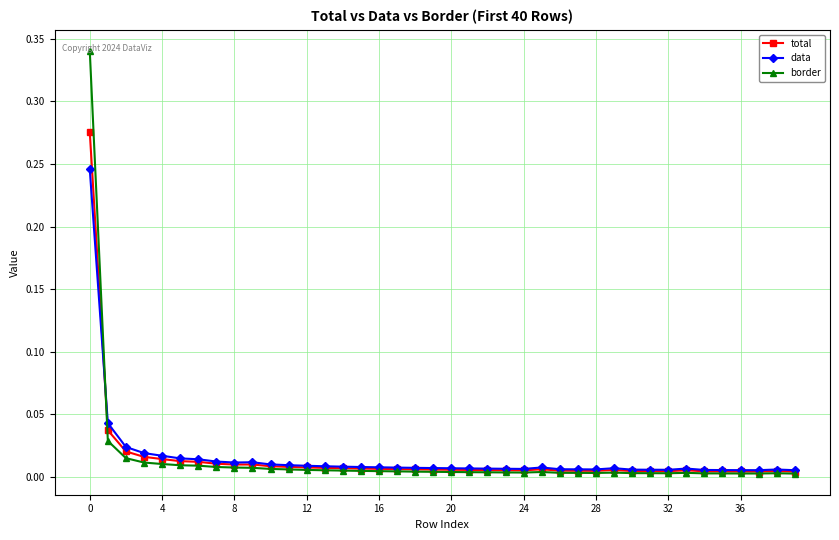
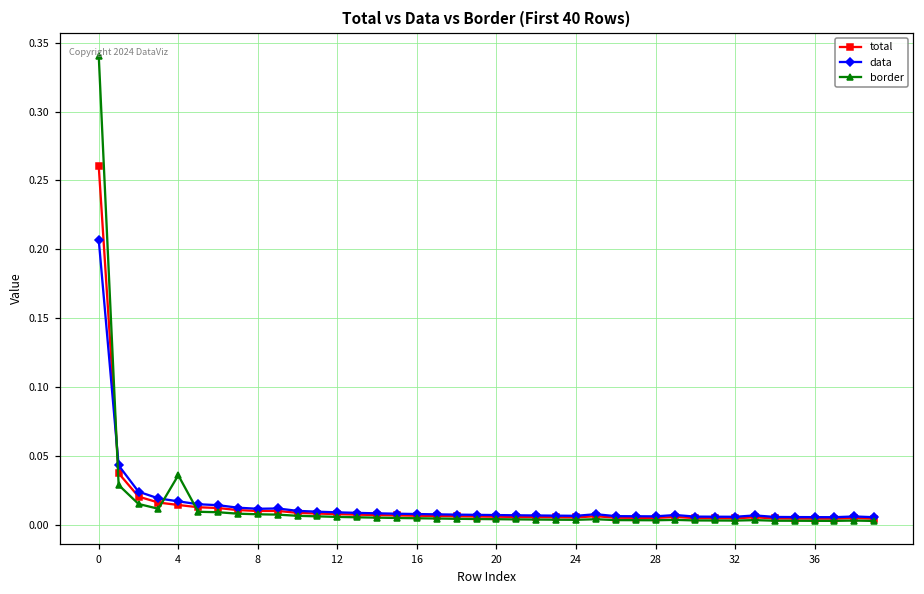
  {
    "total": {
-     "0": 0.275,
+     "0": 0.260,
      "4": 0.014
    },
    "data": {
-     "0": 0.246,
+     "0": 0.207,
      "4": 0.017
    },
    "border": {
-     "4": 0.010,
+     "4": 0.036,
      "8": 0.007
    }
  }
